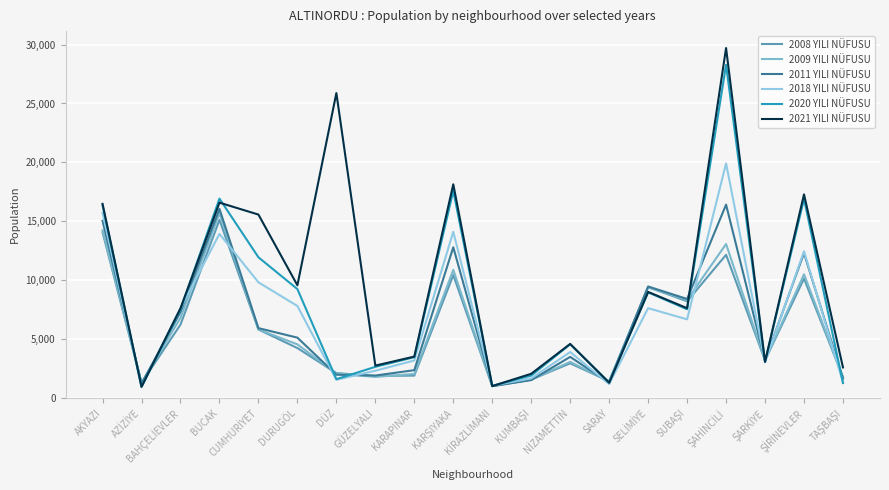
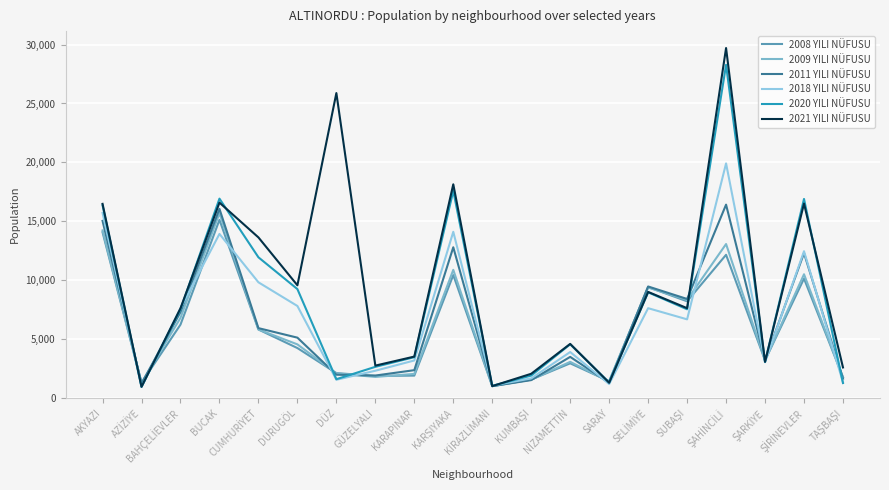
  {
    "2021 YILI NÜFUSU": {
      "BUCAK": "16,600",
-     "CUMHURİYET": "15,600",
+     "CUMHURİYET": "13,600",
      "DURUGÖL": "9,600",
      "DÜZ": "25,900",
      "KARŞIYAKA": "18,100",
      "ŞAHİNCİLİ": "29,700",
-     "ŞİRİNEVLER": "17,300",
+     "ŞİRİNEVLER": "16,500",
      "TAŞBAŞI": "2,600"
    }
  }
